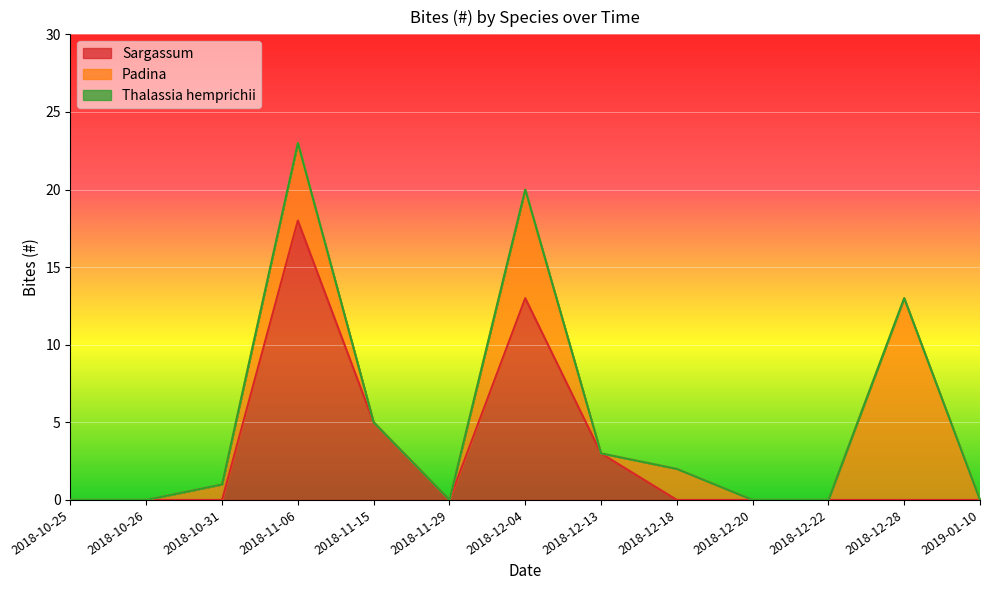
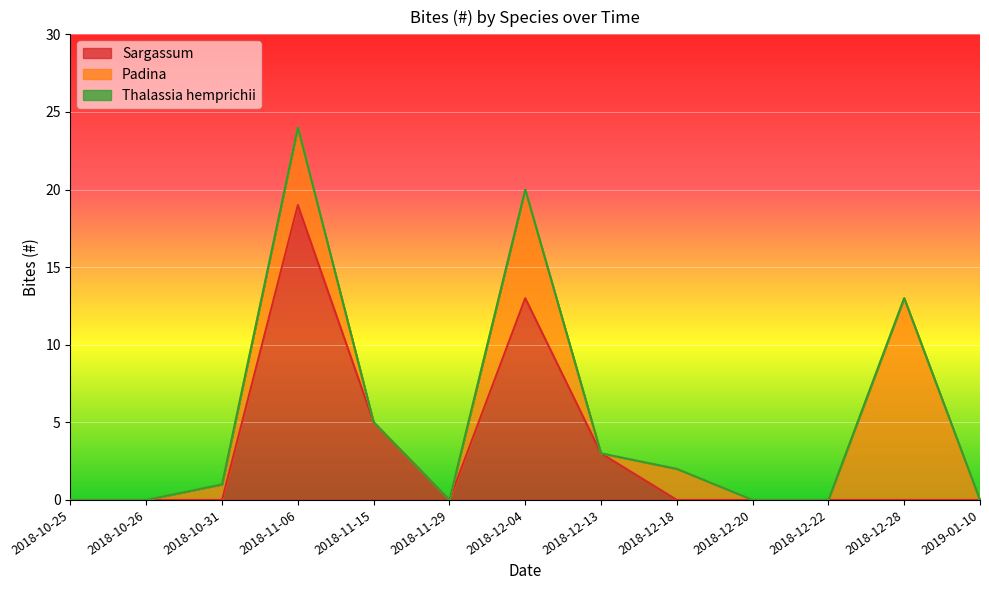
  {
    "Sargassum": {
      "2018-10-31": 0,
-     "2018-11-06": 18,
+     "2018-11-06": 19,
      "2018-12-04": 13,
      "2018-12-18": 0,
      "2018-12-28": 0
    }
  }
